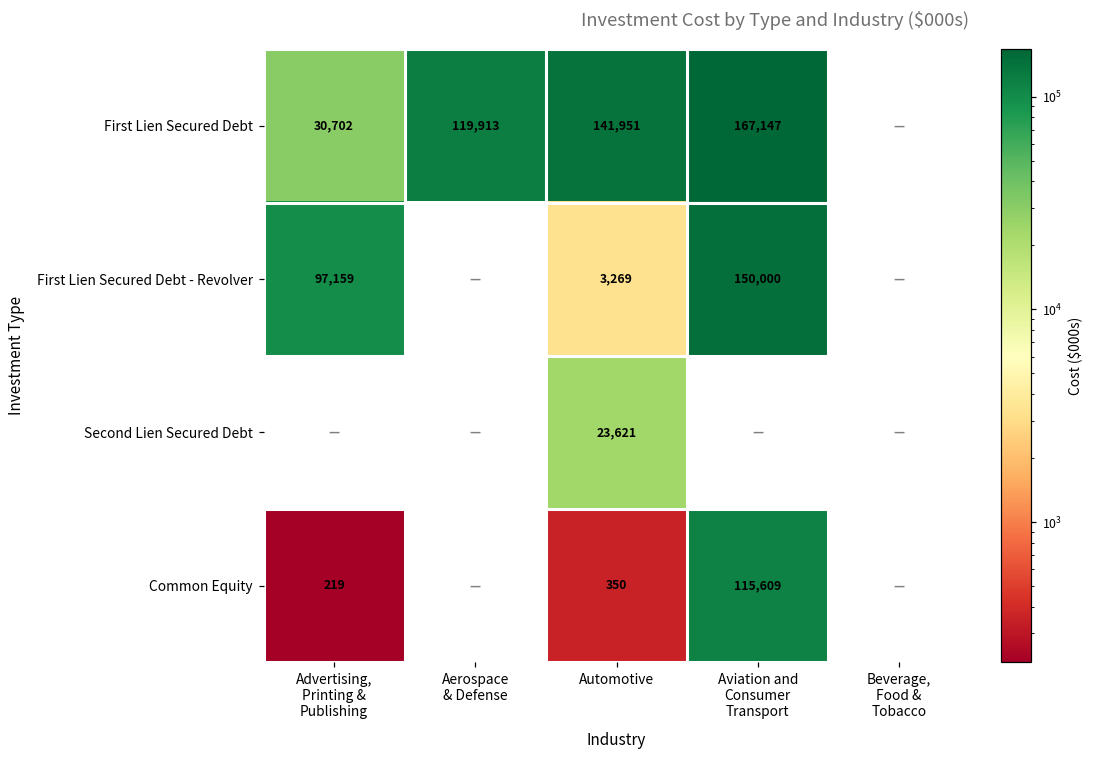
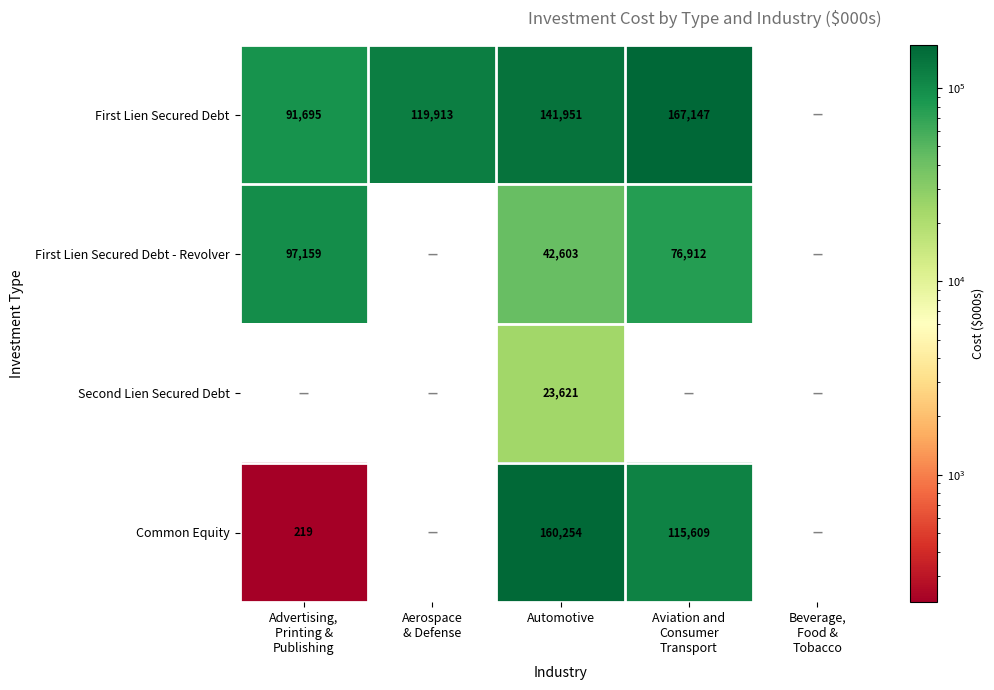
  {
    "First Lien Secured Debt": {
-     "Advertising, Printing & Publishing": "30,702",
+     "Advertising, Printing & Publishing": "91,695",
      "Aerospace & Defense": "119,913",
      "Automotive": "141,951",
      "Aviation and Consumer Transport": "167,147"
    },
    "First Lien Secured Debt - Revolver": {
      "Advertising, Printing & Publishing": "97,159",
-     "Automotive": "3,269",
-     "Aviation and Consumer Transport": "150,000"
+     "Automotive": "42,603",
+     "Aviation and Consumer Transport": "76,912"
    },
    "Second Lien Secured Debt": {
      "Automotive": "23,621"
    },
    "Common Equity": {
      "Advertising, Printing & Publishing": "219",
-     "Automotive": "350",
+     "Automotive": "160,254",
      "Aviation and Consumer Transport": "115,609"
    }
  }
